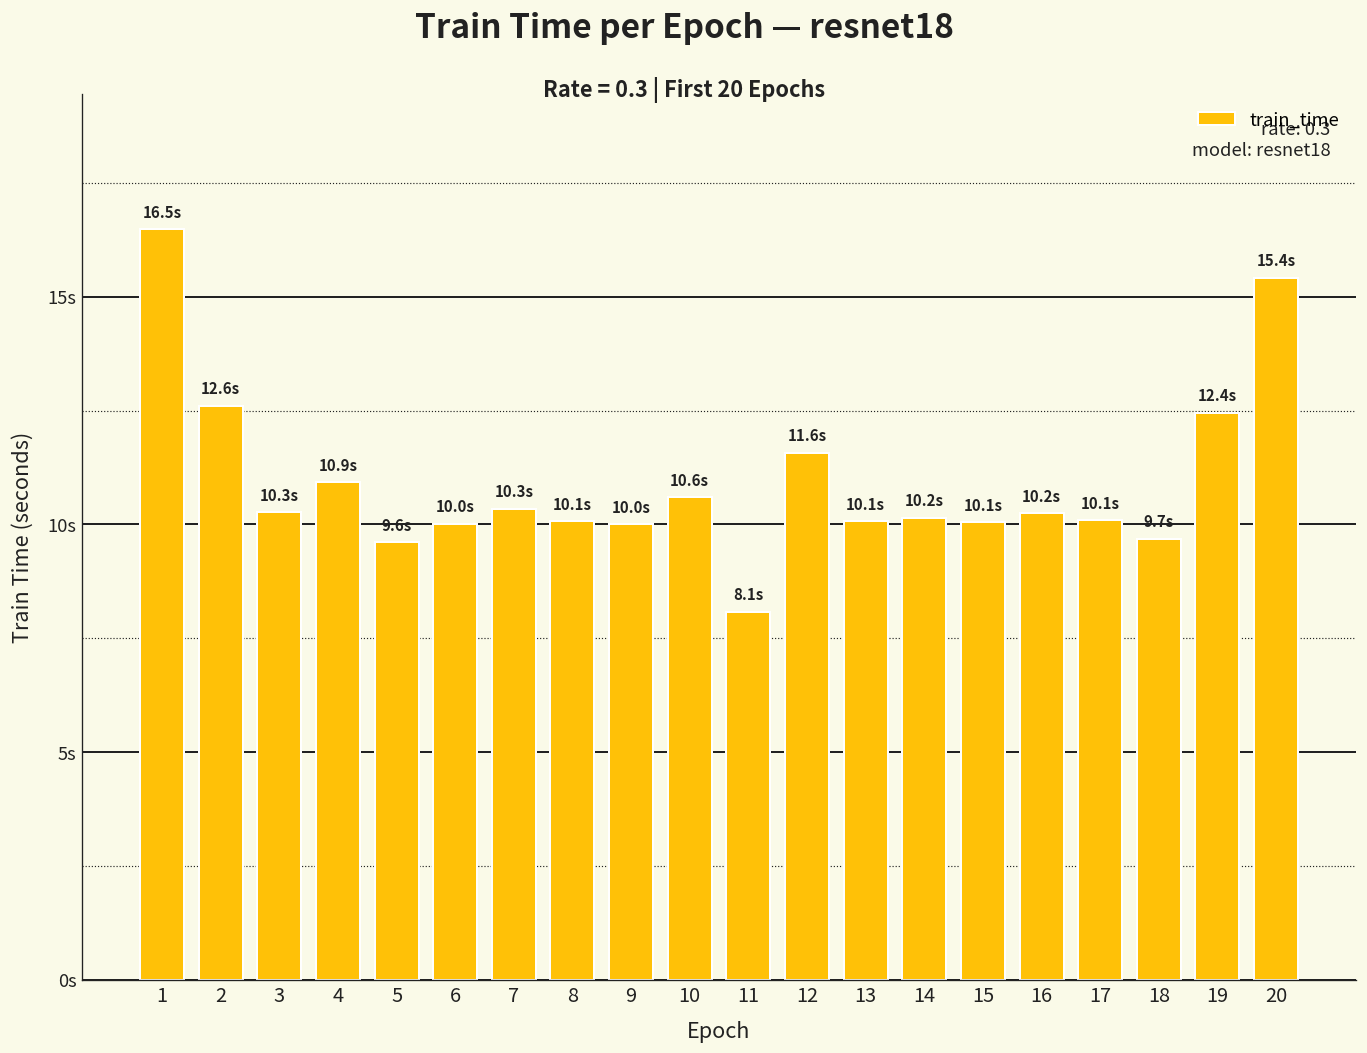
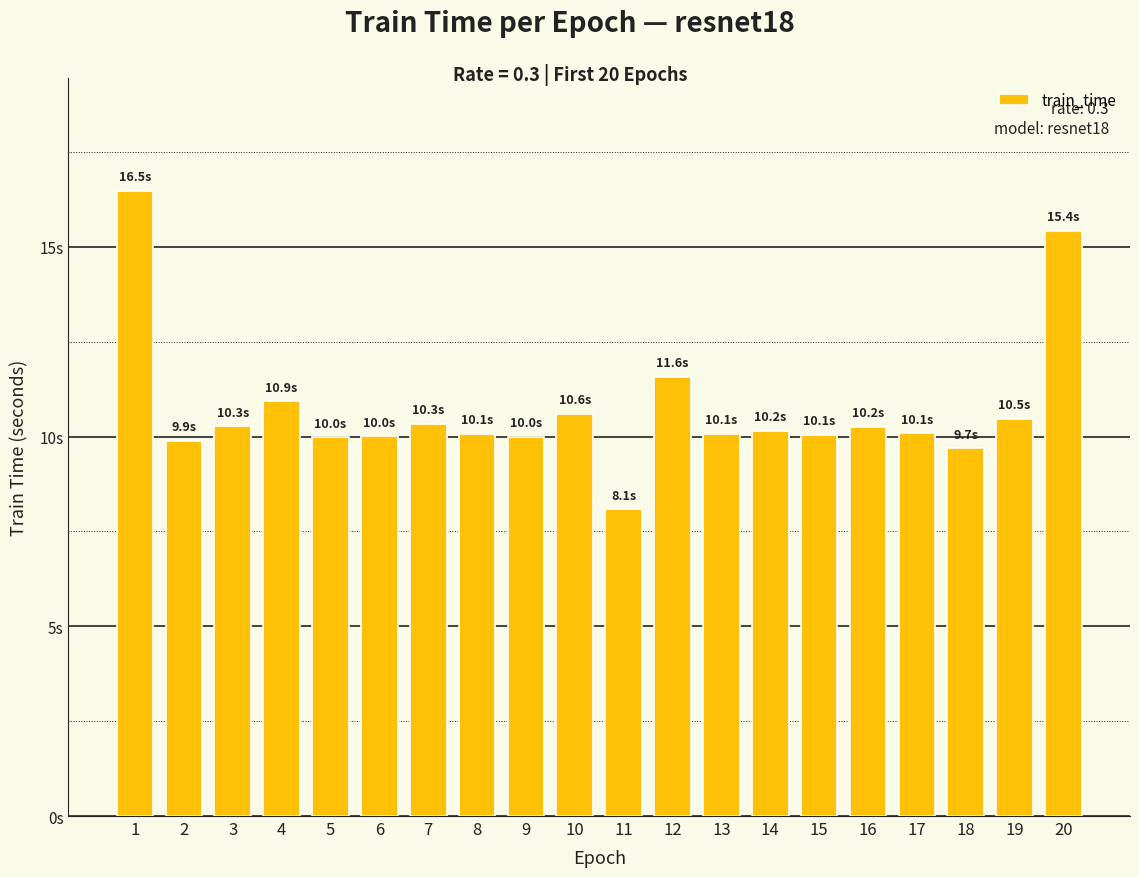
  {
    "1": "16.5s",
-   "2": "12.6s",
+   "2": "9.9s",
    "3": "10.3s",
    "4": "10.9s",
-   "5": "9.6s",
+   "5": "10.0s",
    "6": "10.0s",
    "7": "10.3s",
    "8": "10.1s",
    "9": "10.0s",
    "10": "10.6s",
    "11": "8.1s",
    "12": "11.6s",
    "13": "10.1s",
    "14": "10.2s",
    "15": "10.1s",
    "16": "10.2s",
    "17": "10.1s",
    "18": "9.7s",
-   "19": "12.4s",
+   "19": "10.5s",
    "20": "15.4s"
  }
